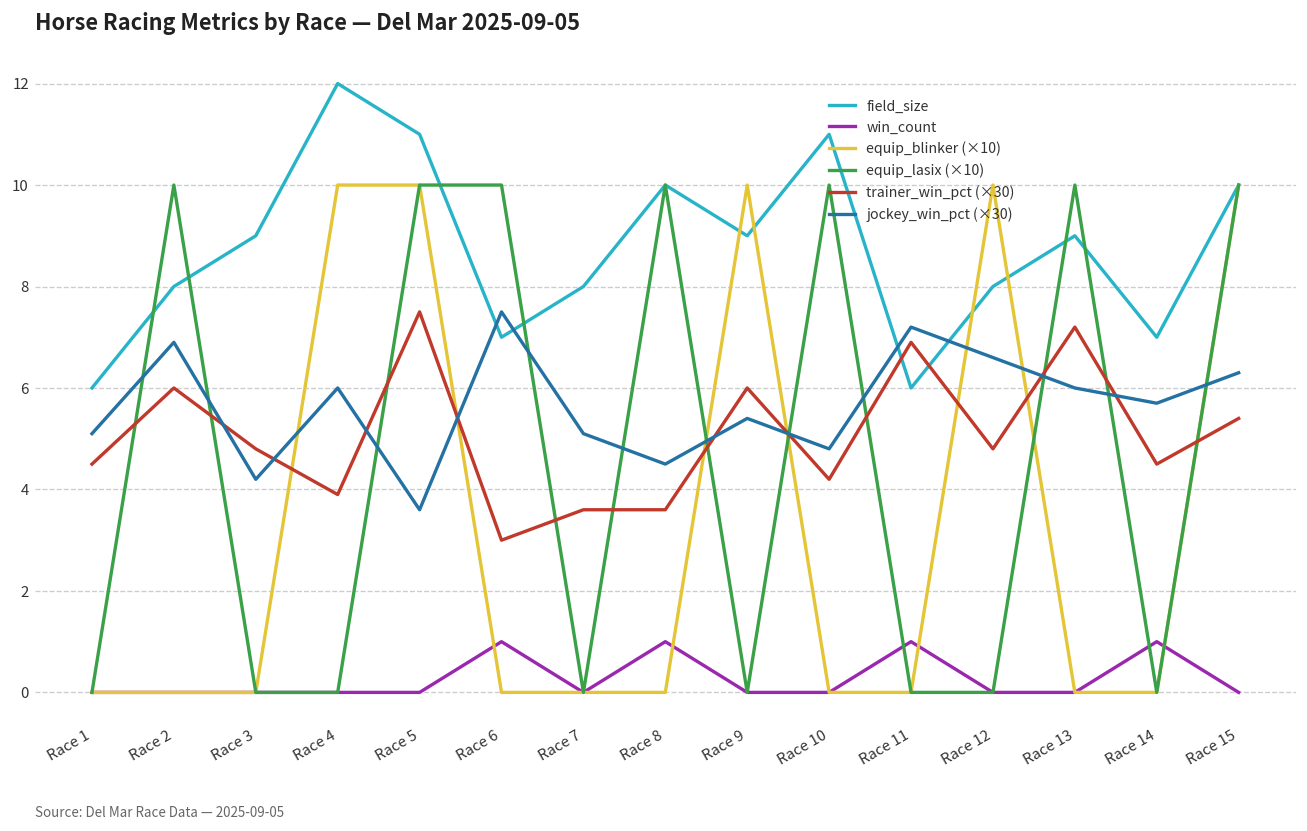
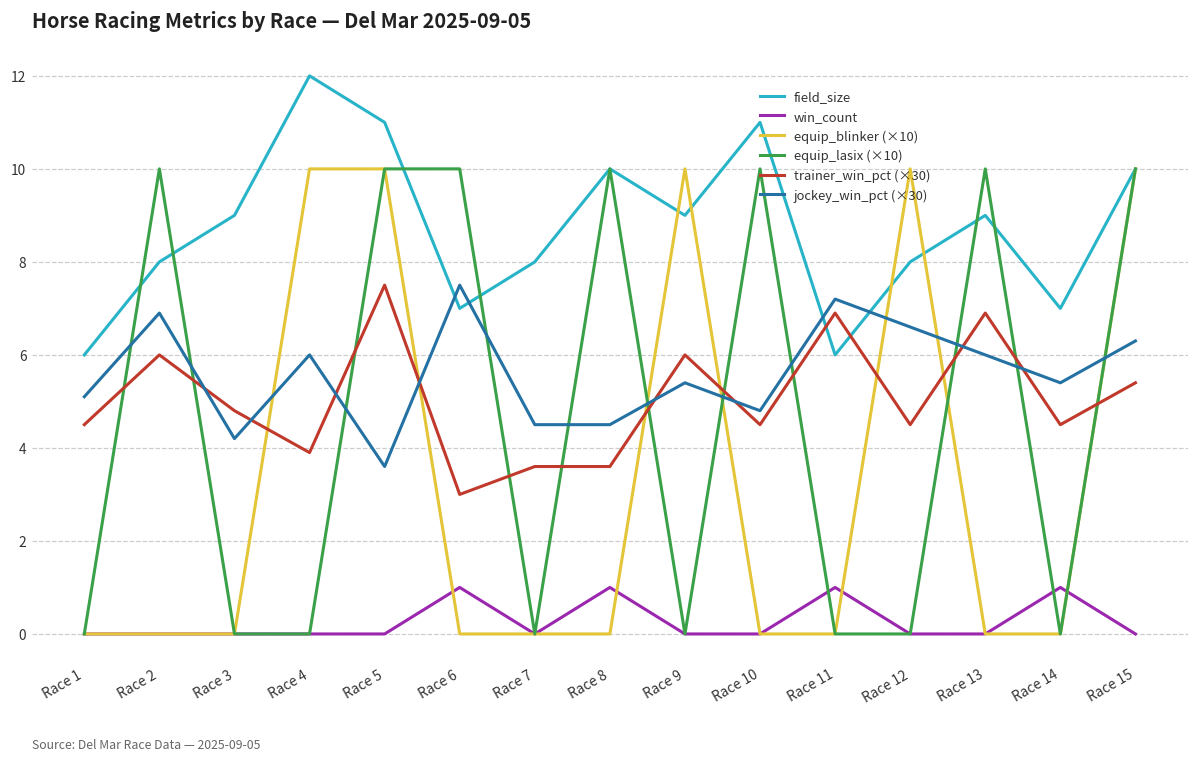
  {
    "field_size": {
      "Race 1": 6.0,
      "Race 2": 8.0,
      "Race 3": 9.0,
      "Race 4": 12.0,
      "Race 5": 11.0,
      "Race 6": 7.0,
      "Race 7": 8.0,
      "Race 9": 9.0,
      "Race 10": 11.0,
      "Race 11": 6.0,
      "Race 12": 8.0,
      "Race 13": 9.0,
      "Race 14": 7.0
    },
    "win_count": {
      "Race 5": 0.0,
      "Race 6": 1.0,
      "Race 8": 1.0,
      "Race 11": 1.0,
      "Race 14": 1.0,
      "Race 15": 0.0
    },
    "equip_blinker (×10)": {
      "Race 4": 10.0,
      "Race 6": 0.0,
      "Race 8": 0.0,
      "Race 9": 10.0,
      "Race 12": 10.0
    },
    "equip_lasix (×10)": {
      "Race 2": 10.0,
      "Race 6": 10.0,
      "Race 10": 10.0,
      "Race 13": 10.0
    },
    "trainer_win_pct (×30)": {
      "Race 1": 4.5,
      "Race 2": 6.0,
      "Race 3": 4.8,
      "Race 4": 3.9,
      "Race 5": 7.5,
      "Race 6": 3.0,
      "Race 7": 3.6,
      "Race 8": 3.6,
      "Race 9": 6.0,
-     "Race 10": 4.2,
+     "Race 10": 4.5,
      "Race 11": 6.9,
-     "Race 12": 4.8,
-     "Race 13": 7.2,
+     "Race 12": 4.5,
+     "Race 13": 6.9,
      "Race 14": 4.5,
      "Race 15": 5.4
    },
    "jockey_win_pct (×30)": {
      "Race 1": 5.1,
      "Race 2": 6.9,
      "Race 3": 4.2,
      "Race 4": 6.0,
      "Race 5": 3.6,
      "Race 6": 7.5,
-     "Race 7": 5.1,
+     "Race 7": 4.5,
      "Race 8": 4.5,
      "Race 9": 5.4,
      "Race 10": 4.8,
      "Race 11": 7.2,
      "Race 12": 6.6,
      "Race 13": 6.0,
-     "Race 14": 5.7,
+     "Race 14": 5.4,
      "Race 15": 6.3
    }
  }
